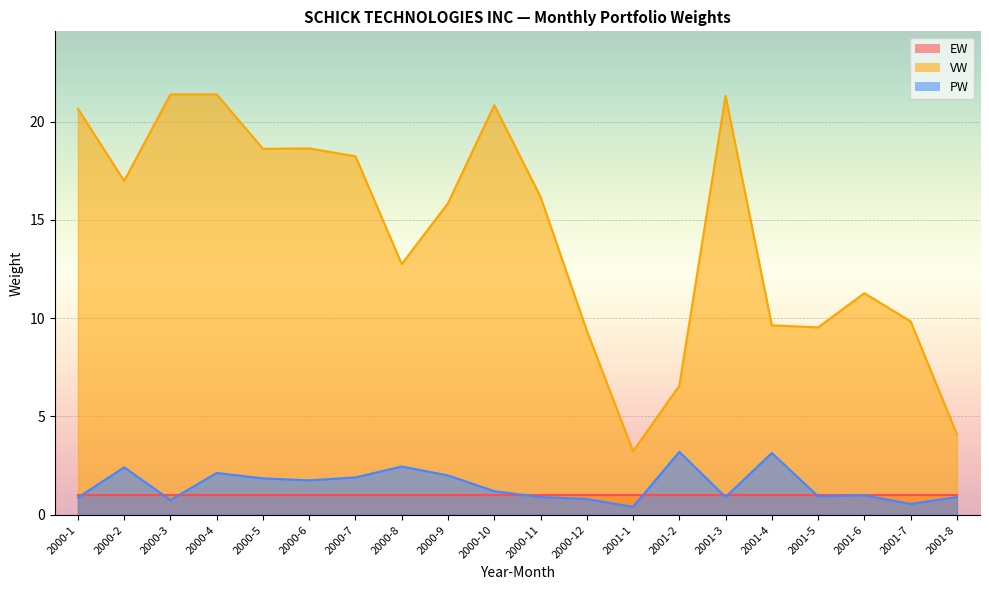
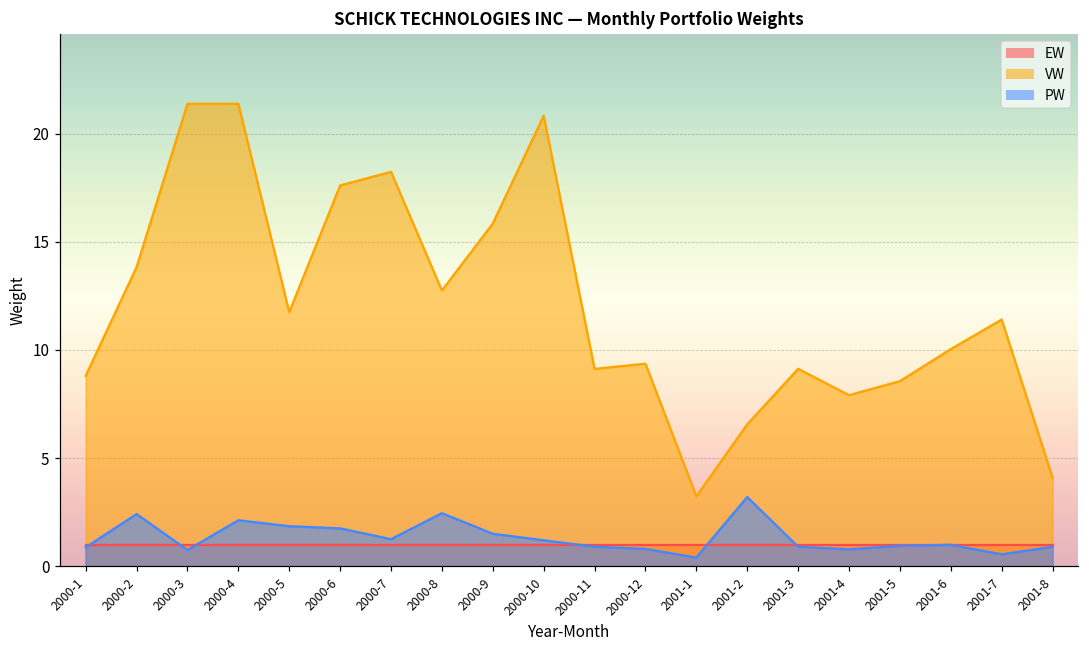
  {
    "EW": {
      "2000-2": 1.0,
      "2000-3": 1.0,
      "2000-4": 1.0,
      "2000-5": 1.0,
      "2000-6": 1.0,
      "2000-7": 1.0,
      "2000-8": 1.0,
      "2000-9": 1.0,
      "2000-10": 1.0,
      "2000-12": 1.0,
      "2001-1": 1.0,
      "2001-2": 1.0,
      "2001-4": 1.0,
      "2001-7": 1.0
    },
    "VW": {
-     "2000-1": 20.6,
-     "2000-2": 17.0,
+     "2000-1": 8.8,
+     "2000-2": 13.8,
      "2000-3": 21.4,
      "2000-4": 21.4,
-     "2000-5": 18.6,
-     "2000-6": 18.6,
+     "2000-5": 11.7,
+     "2000-6": 17.6,
      "2000-7": 18.2,
      "2000-8": 12.7,
      "2000-9": 15.8,
      "2000-10": 20.8,
-     "2000-11": 16.2,
+     "2000-11": 9.1,
      "2000-12": 9.4,
      "2001-1": 3.2,
      "2001-2": 6.6,
-     "2001-3": 21.3,
-     "2001-4": 9.6,
-     "2001-5": 9.5,
-     "2001-6": 11.3,
-     "2001-7": 9.8,
+     "2001-3": 9.1,
+     "2001-4": 7.9,
+     "2001-5": 8.6,
+     "2001-6": 10.0,
+     "2001-7": 11.4,
      "2001-8": 4.1
    },
    "PW": {
      "2000-2": 2.4,
      "2000-3": 0.8,
      "2000-4": 2.1,
      "2000-5": 1.9,
      "2000-6": 1.8,
-     "2000-7": 1.9,
+     "2000-7": 1.3,
      "2000-8": 2.5,
-     "2000-9": 2.0,
+     "2000-9": 1.5,
      "2000-10": 1.2,
      "2000-12": 0.8,
      "2001-1": 0.4,
      "2001-2": 3.2,
-     "2001-4": 3.1,
+     "2001-4": 0.8,
      "2001-7": 0.6
    }
  }
